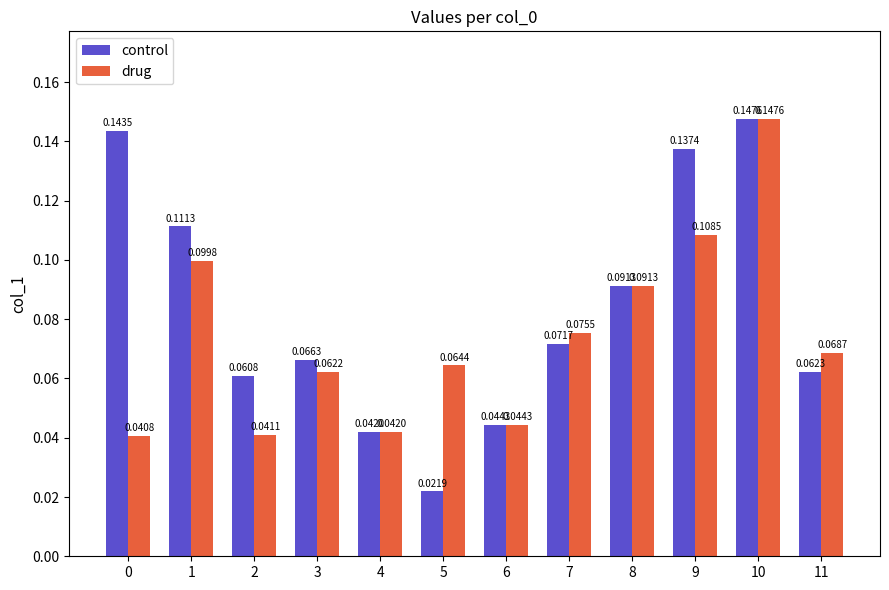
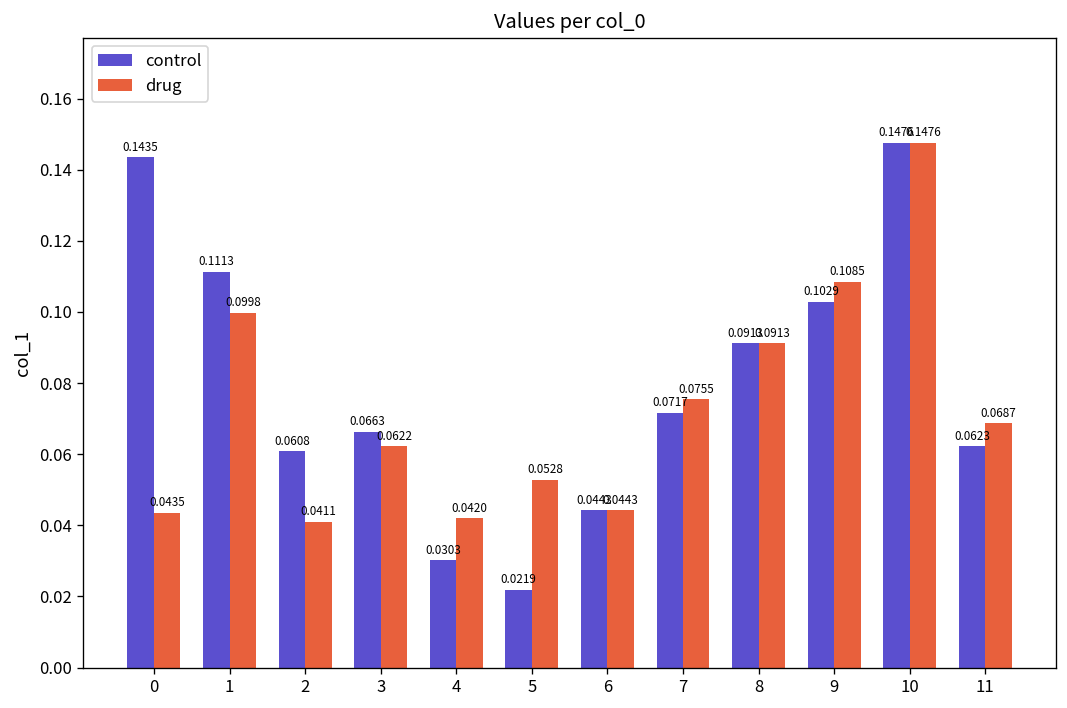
  {
    "control": {
      "0": 0.1435,
      "1": 0.1113,
      "2": 0.0608,
      "3": 0.0663,
-     "4": 0.0420,
+     "4": 0.0303,
      "5": 0.0219,
      "7": 0.0717,
-     "9": 0.1374,
+     "9": 0.1029,
      "11": 0.0623
    },
    "drug": {
-     "0": 0.0408,
+     "0": 0.0435,
      "1": 0.0998,
      "2": 0.0411,
      "3": 0.0622,
-     "5": 0.0644,
+     "5": 0.0528,
      "7": 0.0755,
      "9": 0.1085,
      "11": 0.0687
    }
  }
